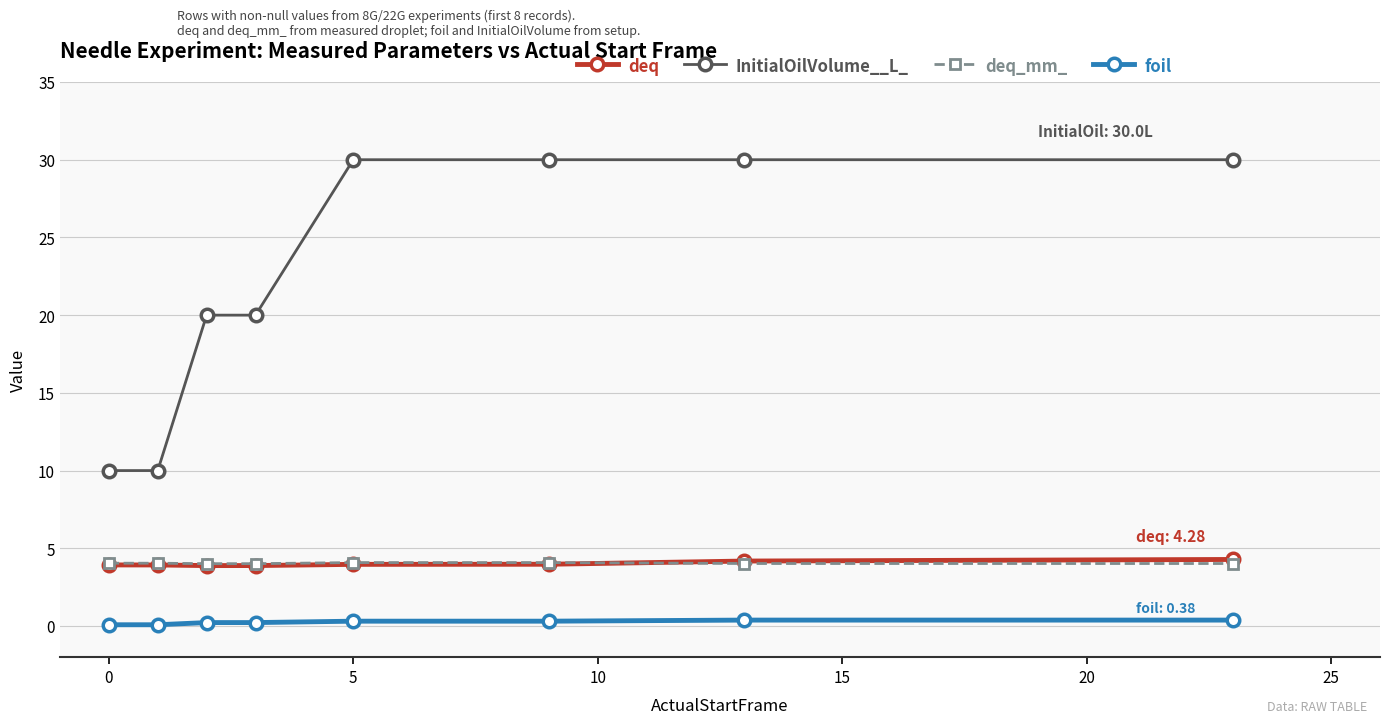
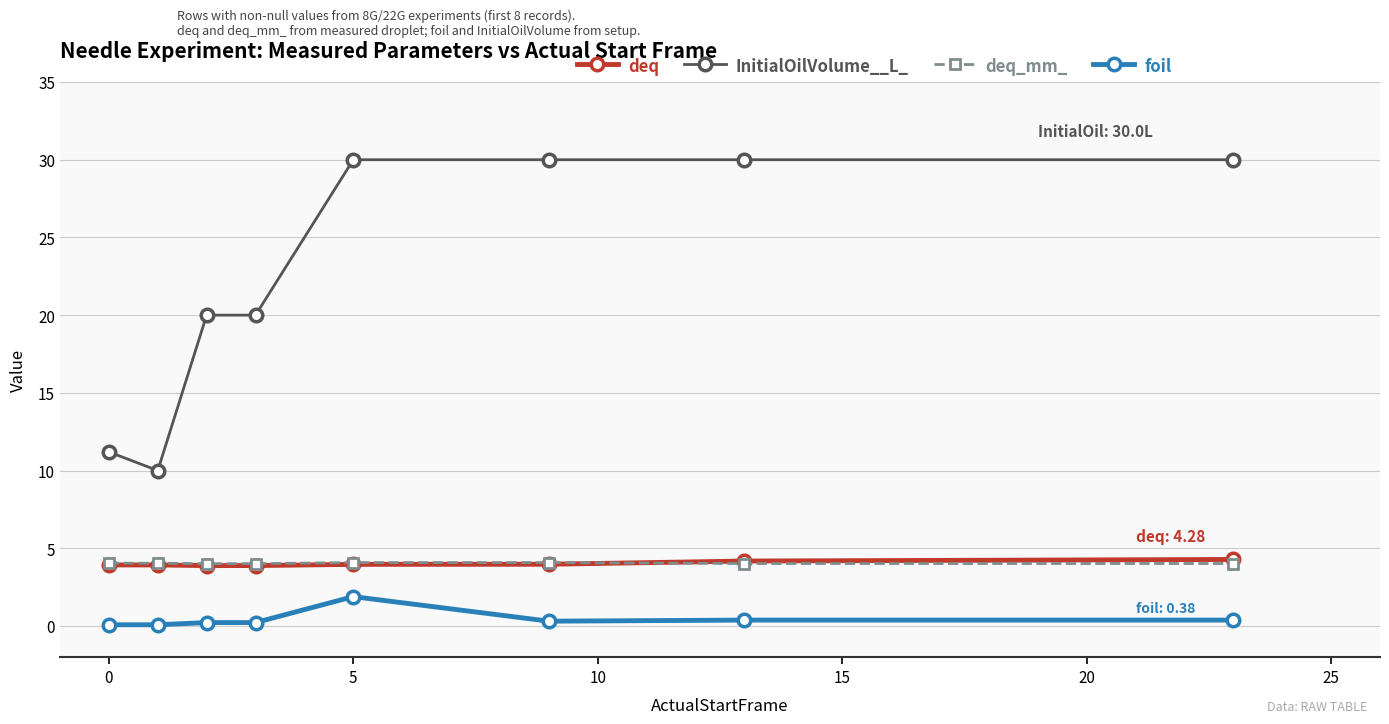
  {
    "InitialOilVolume__L_": {
-     "0": 10.0,
+     "0": 11.2,
      "5": 30.0
    },
    "foil": {
      "0": 0.1,
-     "5": 0.3
+     "5": 1.9
    }
  }
